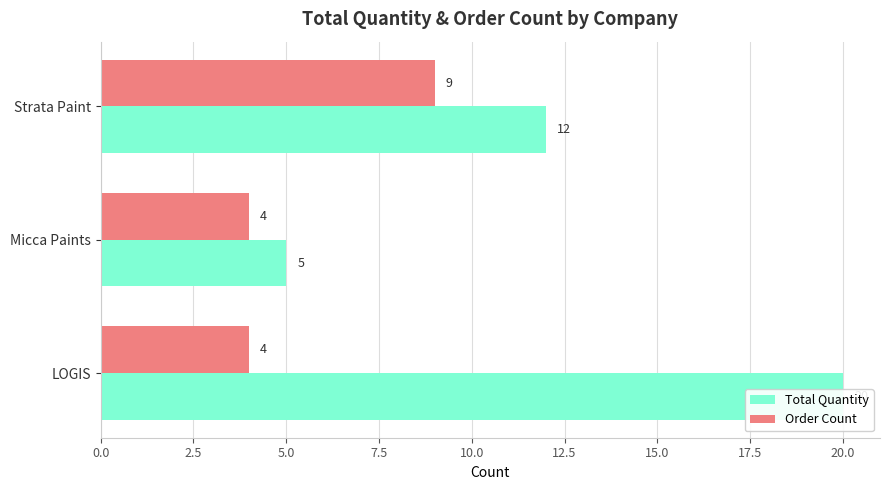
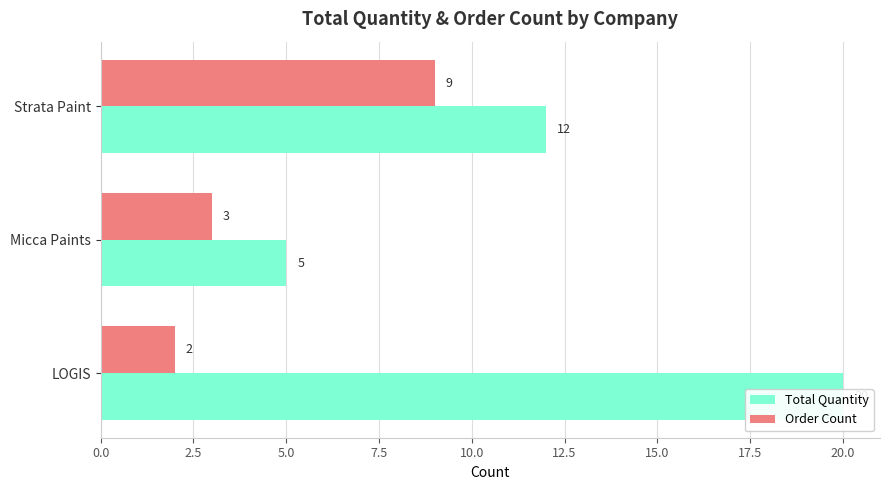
  {
    "Total Quantity": {
      "Strata Paint": 12,
      "Micca Paints": 5
    },
    "Order Count": {
      "Strata Paint": 9,
-     "Micca Paints": 4,
-     "LOGIS": 4
+     "Micca Paints": 3,
+     "LOGIS": 2
    }
  }
